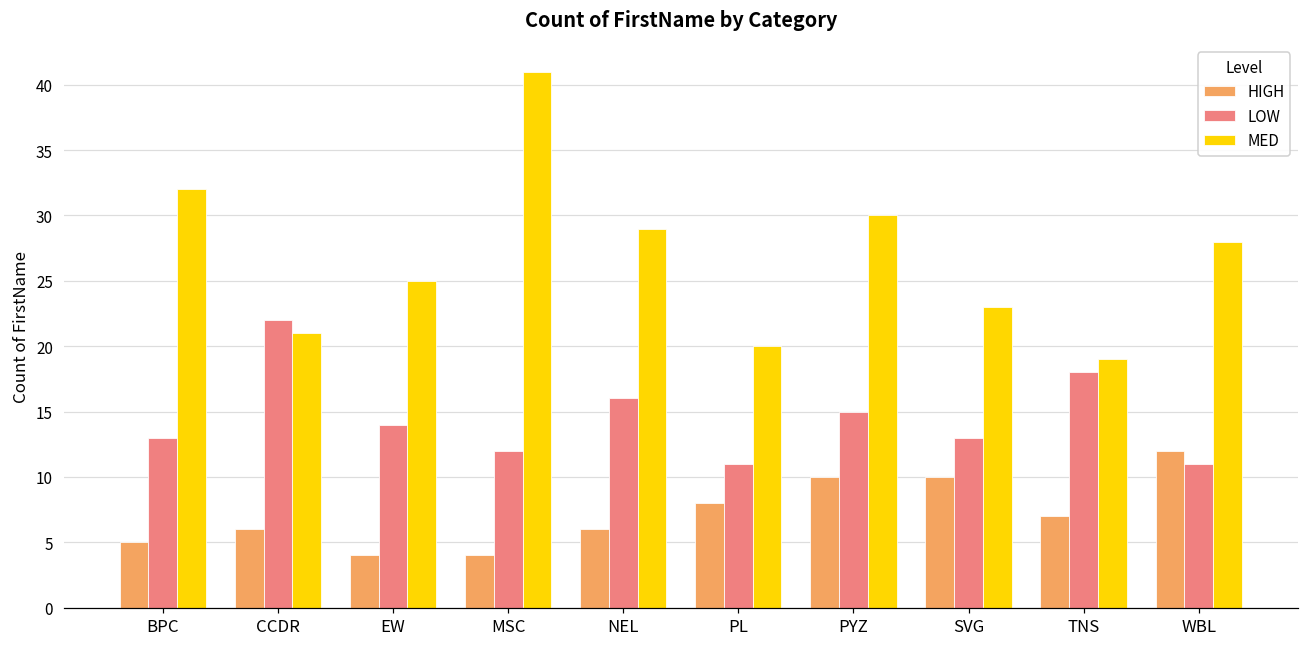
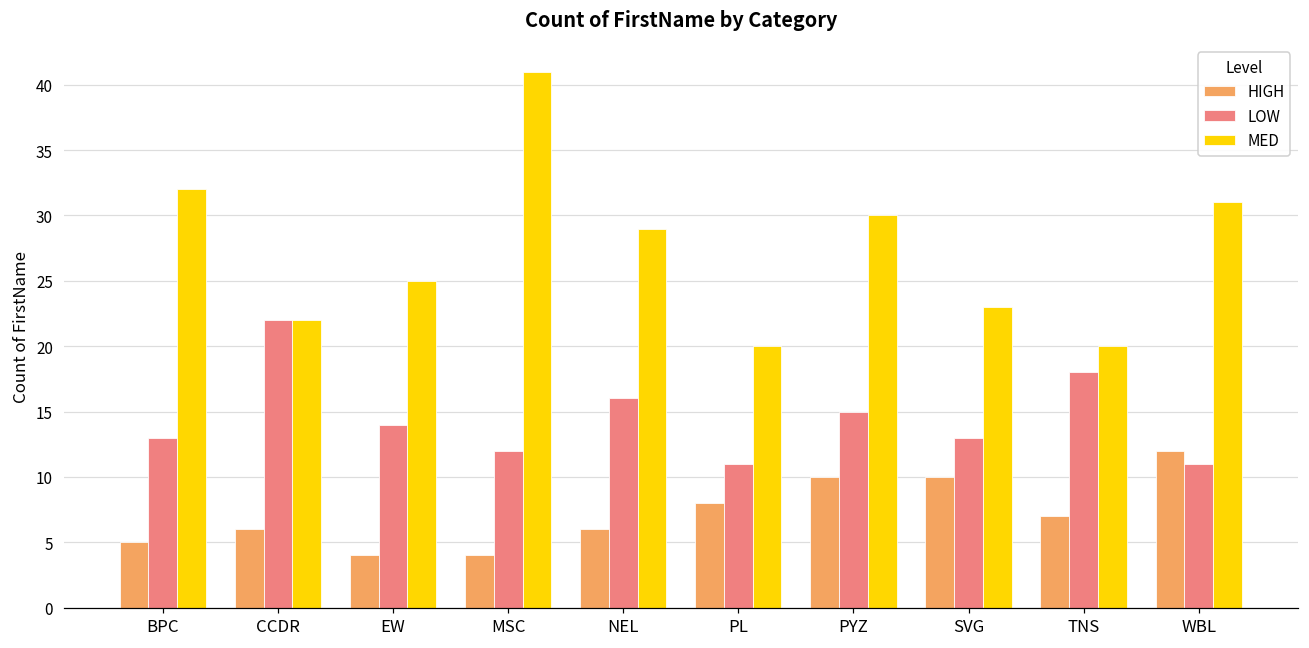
  {
    "MED": {
      "BPC": 32,
-     "CCDR": 21,
+     "CCDR": 22,
      "EW": 25,
      "MSC": 41,
      "NEL": 29,
      "PL": 20,
      "PYZ": 30,
      "SVG": 23,
-     "TNS": 19,
-     "WBL": 28
+     "TNS": 20,
+     "WBL": 31
    }
  }
